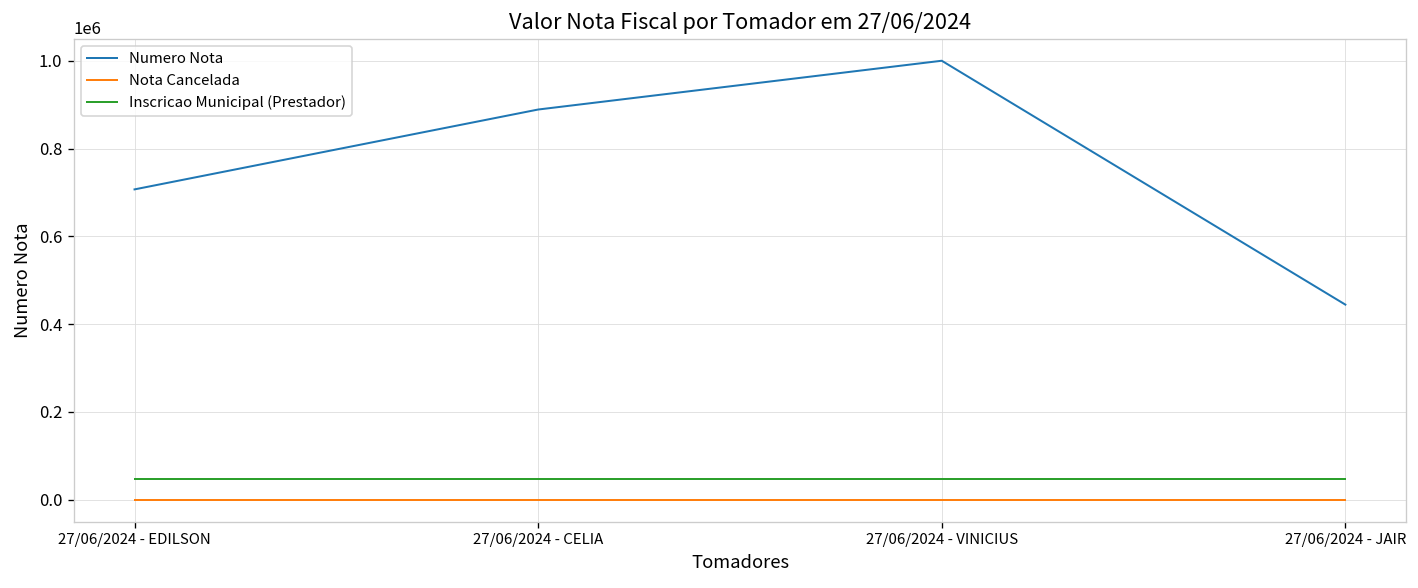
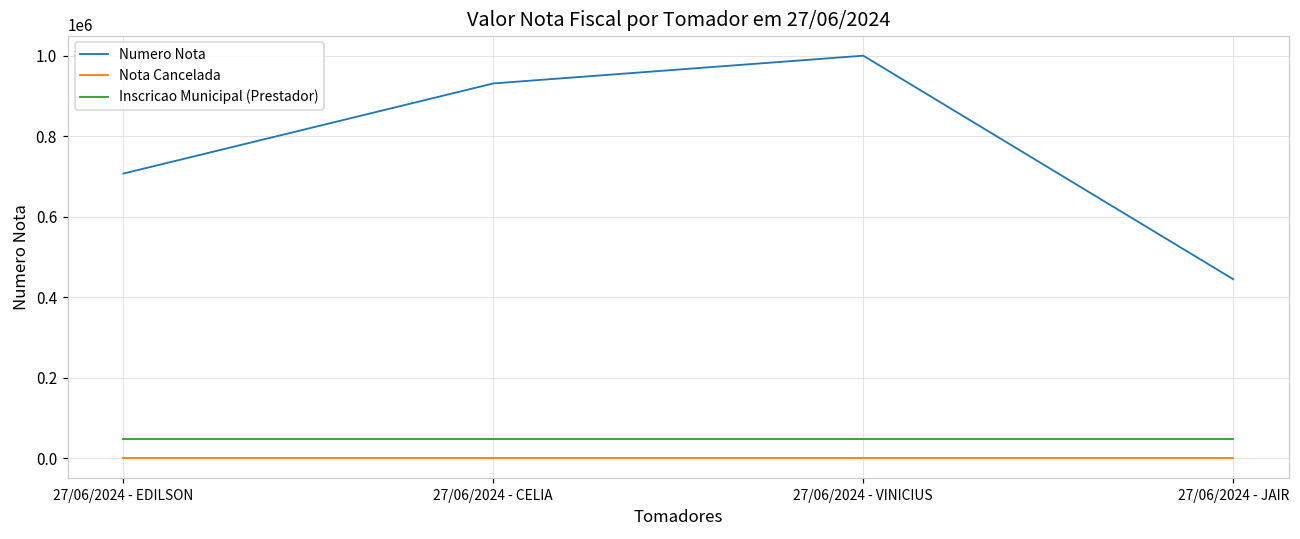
  {
    "Numero Nota": {
      "27/06/2024 - EDILSON": 710000,
-     "27/06/2024 - CELIA": 890000,
+     "27/06/2024 - CELIA": 930000,
      "27/06/2024 - VINICIUS": 1000000,
      "27/06/2024 - JAIR": 440000
    },
    "Nota Cancelada": {
      "27/06/2024 - EDILSON": 0,
      "27/06/2024 - CELIA": 0,
      "27/06/2024 - VINICIUS": 0,
      "27/06/2024 - JAIR": 0
    },
    "Inscricao Municipal (Prestador)": {
      "27/06/2024 - EDILSON": 50000,
      "27/06/2024 - CELIA": 50000,
      "27/06/2024 - VINICIUS": 50000,
      "27/06/2024 - JAIR": 50000
    }
  }
